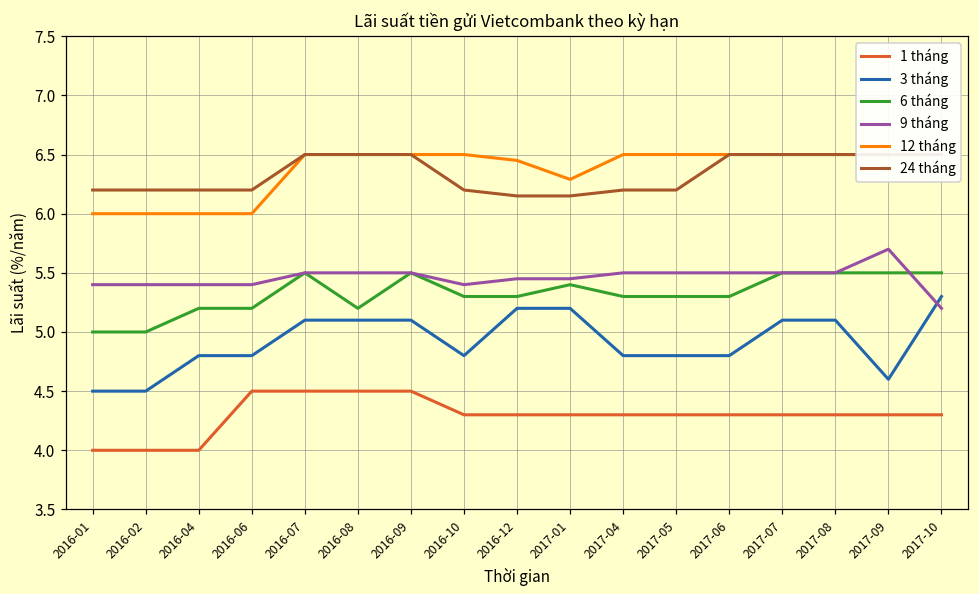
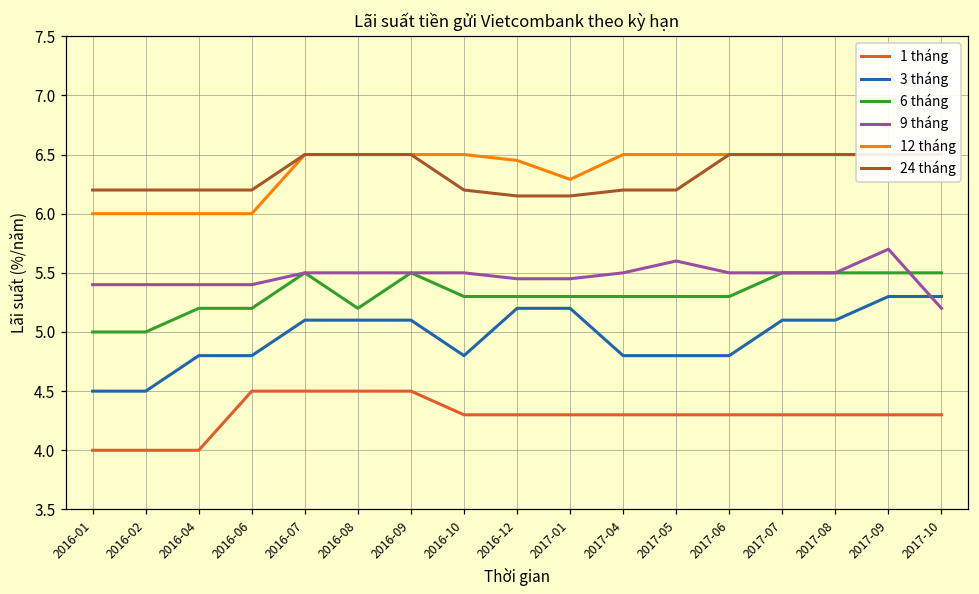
  {
    "3 tháng": {
      "2016-01": 4.5,
      "2016-02": 4.5,
      "2016-04": 4.8,
      "2016-06": 4.8,
      "2016-07": 5.1,
      "2016-08": 5.1,
      "2016-09": 5.1,
      "2016-10": 4.8,
      "2016-12": 5.2,
      "2017-01": 5.2,
      "2017-04": 4.8,
      "2017-05": 4.8,
      "2017-06": 4.8,
      "2017-07": 5.1,
      "2017-08": 5.1,
-     "2017-09": 4.6,
+     "2017-09": 5.3,
      "2017-10": 5.3
    },
    "6 tháng": {
      "2016-01": 5.0,
      "2016-02": 5.0,
      "2016-04": 5.2,
      "2016-06": 5.2,
      "2016-08": 5.2,
      "2016-10": 5.3,
      "2016-12": 5.3,
-     "2017-01": 5.4,
+     "2017-01": 5.3,
      "2017-04": 5.3,
      "2017-05": 5.3,
      "2017-06": 5.3,
      "2017-09": 5.5,
      "2017-10": 5.5
    },
    "9 tháng": {
      "2016-01": 5.4,
      "2016-02": 5.4,
      "2016-04": 5.4,
      "2016-06": 5.4,
      "2016-08": 5.5,
-     "2016-10": 5.4,
+     "2016-10": 5.5,
      "2016-12": 5.45,
      "2017-01": 5.45,
      "2017-04": 5.5,
-     "2017-05": 5.5,
+     "2017-05": 5.6,
      "2017-06": 5.5,
      "2017-09": 5.7,
      "2017-10": 5.2
    },
    "12 tháng": {
      "2016-01": 6.0,
      "2016-02": 6.0,
      "2016-04": 6.0,
      "2016-06": 6.0,
      "2016-10": 6.5,
      "2016-12": 6.45,
      "2017-01": 6.3,
      "2017-04": 6.5,
      "2017-05": 6.5
    }
  }
